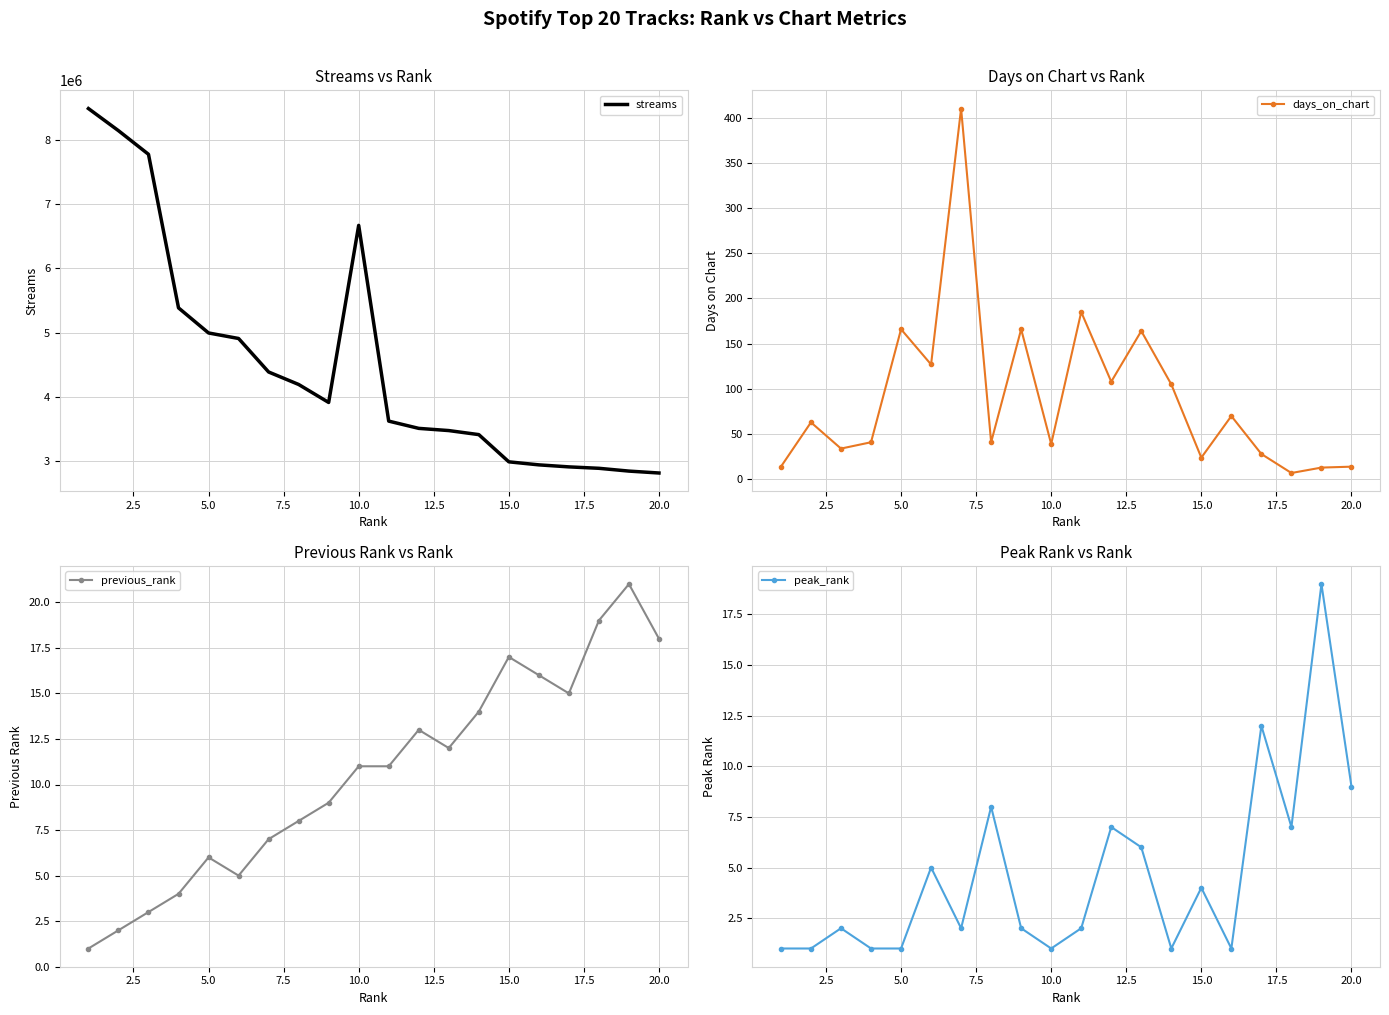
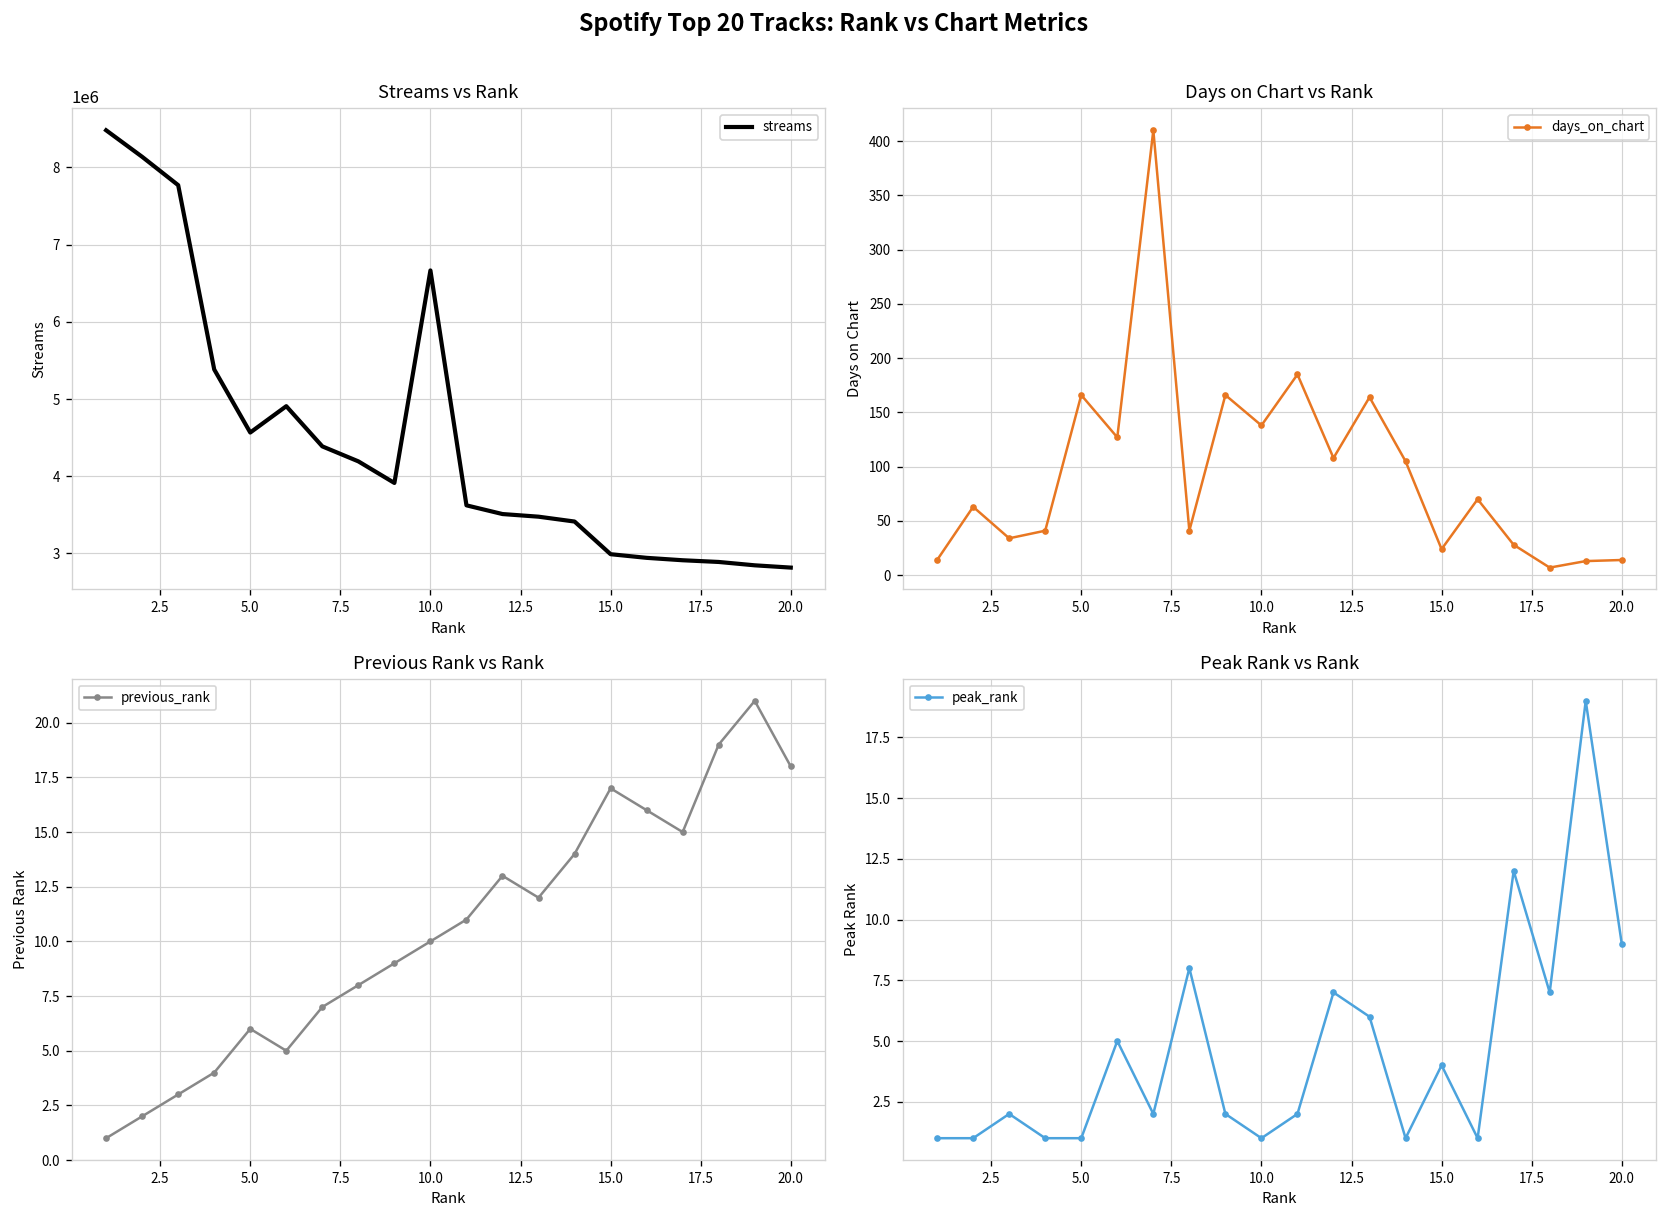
  {
    "Streams vs Rank": {
-     "5.0": 5000000,
+     "5.0": 4600000,
      "10.0": 6700000,
      "15.0": 3000000,
      "20.0": 2800000
    },
    "Days on Chart vs Rank": {
      "5.0": 170,
-     "10.0": 40,
+     "10.0": 140,
      "15.0": 20,
      "20.0": 10
    },
    "Previous Rank vs Rank": {
      "5.0": 6,
-     "10.0": 11,
+     "10.0": 10,
      "15.0": 17,
      "20.0": 18
    },
    "Peak Rank vs Rank": {
      "5.0": 1.0,
      "10.0": 1.0,
      "15.0": 4.0,
      "20.0": 9.0
    }
  }
